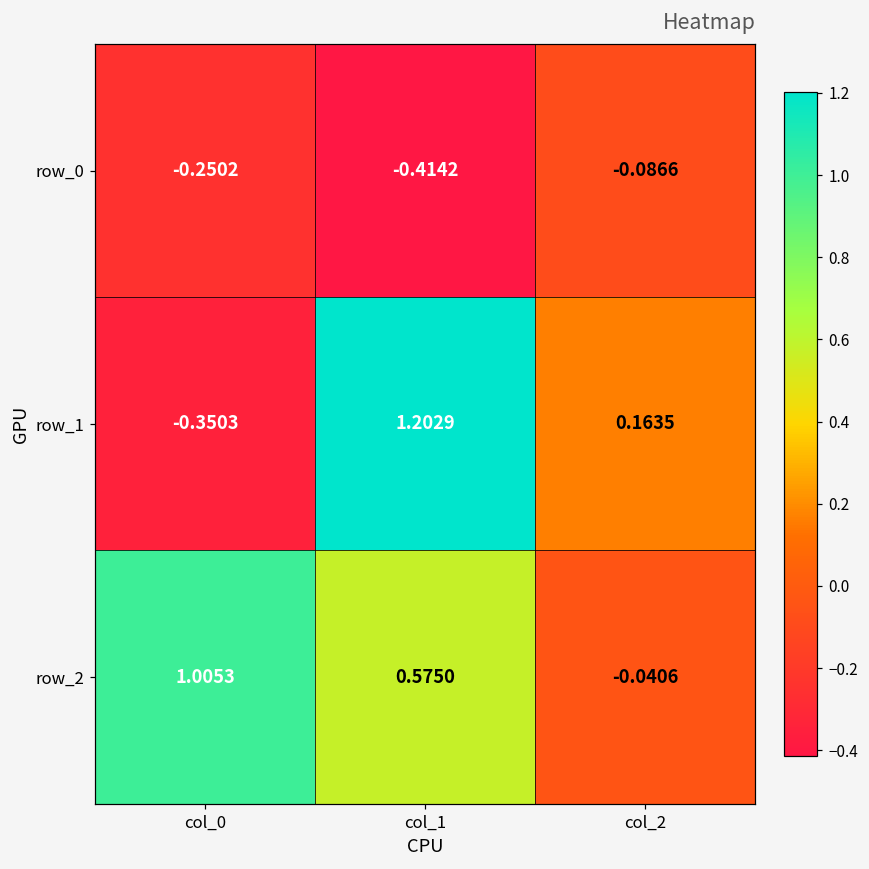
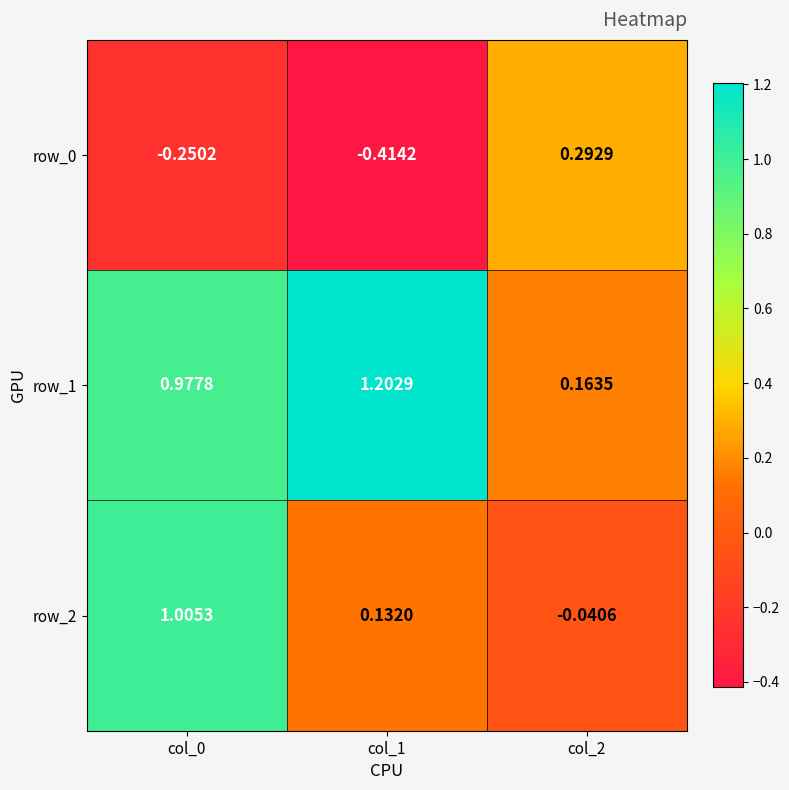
  {
    "row_0": {
      "col_0": -0.2502,
      "col_1": -0.4142,
-     "col_2": -0.0866
+     "col_2": 0.2929
    },
    "row_1": {
-     "col_0": -0.3503,
+     "col_0": 0.9778,
      "col_1": 1.2029,
      "col_2": 0.1635
    },
    "row_2": {
      "col_0": 1.0053,
-     "col_1": 0.5750,
+     "col_1": 0.1320,
      "col_2": -0.0406
    }
  }
